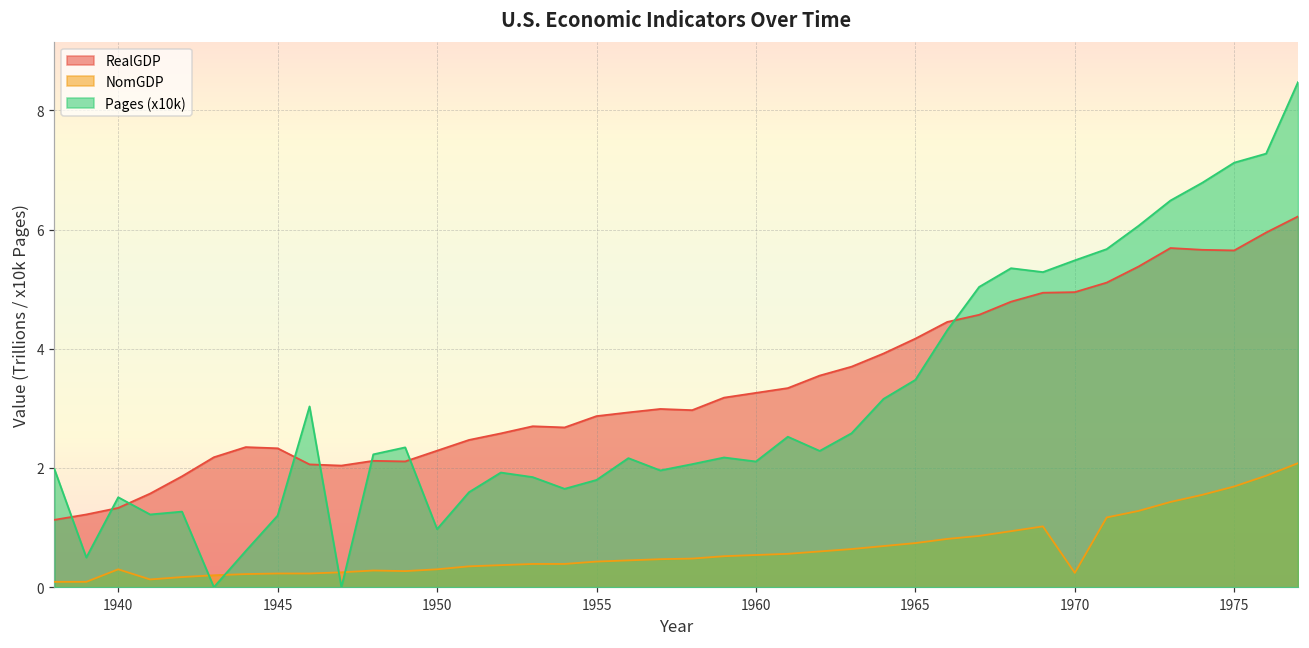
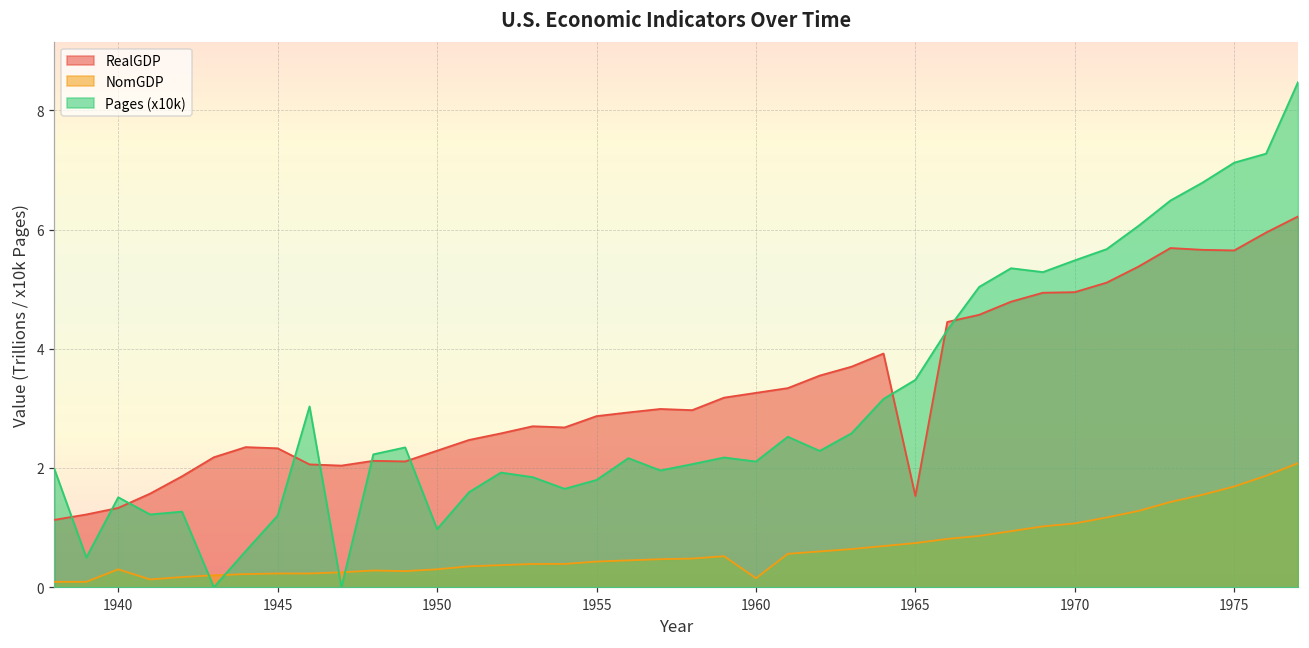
  {
    "RealGDP": {
      "1940": 1.3,
      "1945": 2.3,
      "1950": 2.3,
      "1955": 2.9,
      "1960": 3.3,
-     "1965": 4.2,
+     "1965": 1.5,
      "1970": 5.0,
      "1975": 5.7
    },
    "NomGDP": {
      "1940": 0.3,
      "1945": 0.2,
      "1950": 0.3,
      "1955": 0.4,
-     "1960": 0.5,
+     "1960": 0.2,
      "1965": 0.7,
-     "1970": 0.2,
+     "1970": 1.1,
      "1975": 1.7
    },
    "Pages (x10k)": {
      "1940": 1.5,
      "1945": 1.2,
      "1950": 1.0,
      "1955": 1.8,
      "1960": 2.1,
      "1965": 3.5,
      "1970": 5.5,
      "1975": 7.1
    }
  }
